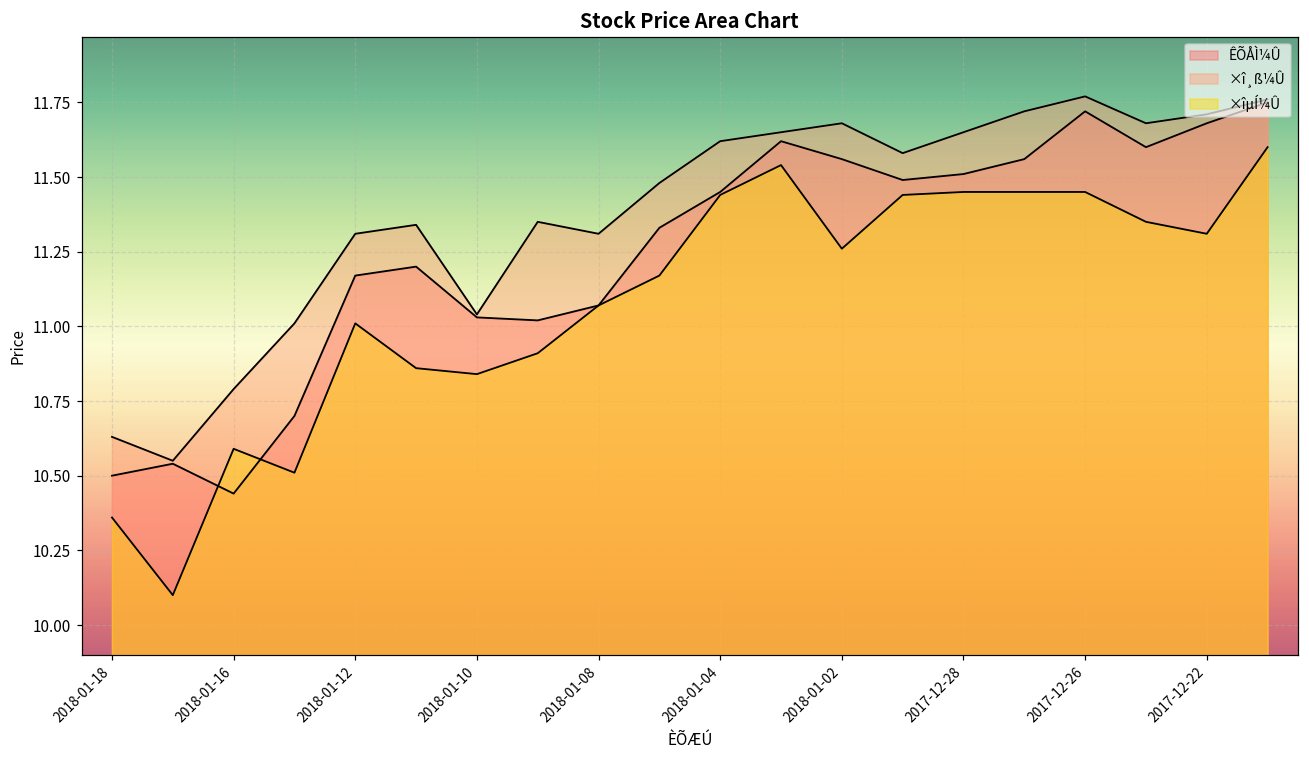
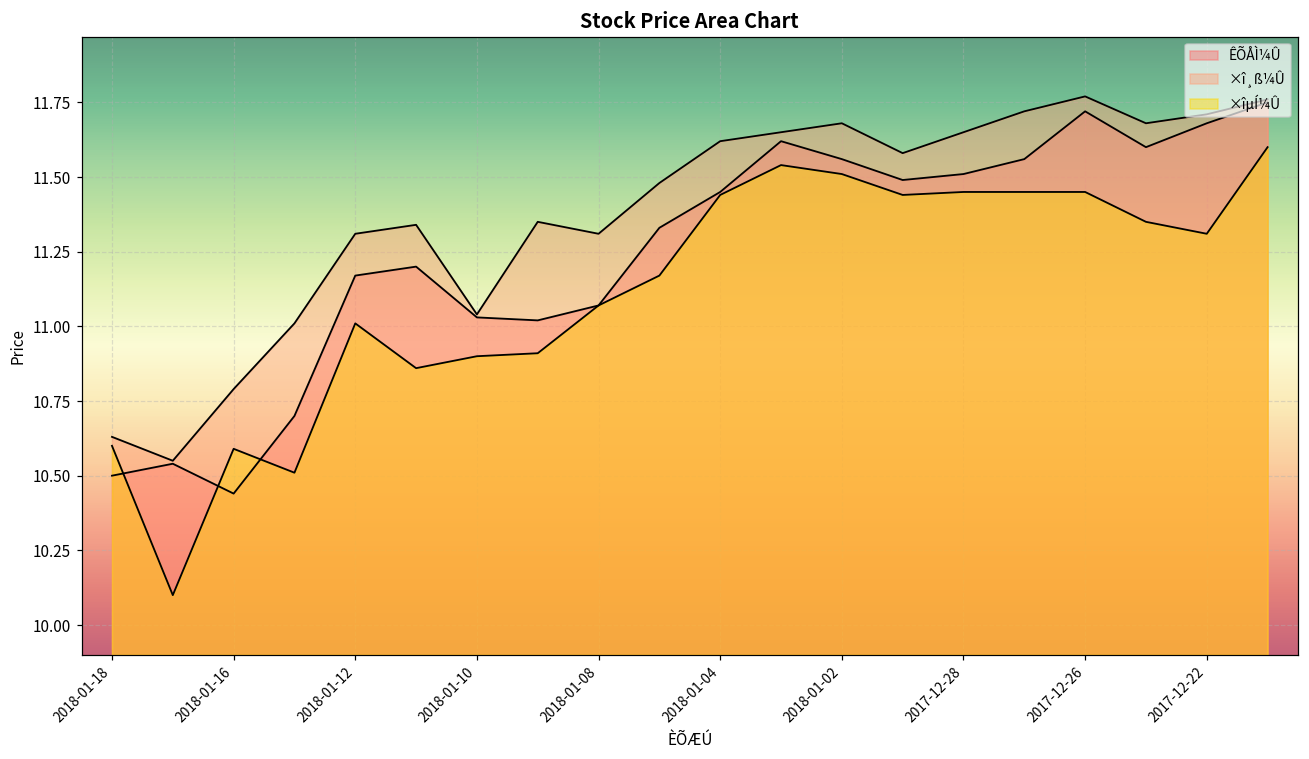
  {
    "×îµÍ¼Û": {
-     "2018-01-18": 10.36,
+     "2018-01-18": 10.60,
      "2018-01-16": 10.59,
      "2018-01-12": 11.01,
-     "2018-01-10": 10.84,
+     "2018-01-10": 10.90,
      "2018-01-04": 11.44,
-     "2018-01-02": 11.26,
+     "2018-01-02": 11.51,
      "2017-12-28": 11.45,
      "2017-12-26": 11.45,
      "2017-12-22": 11.31
    }
  }
